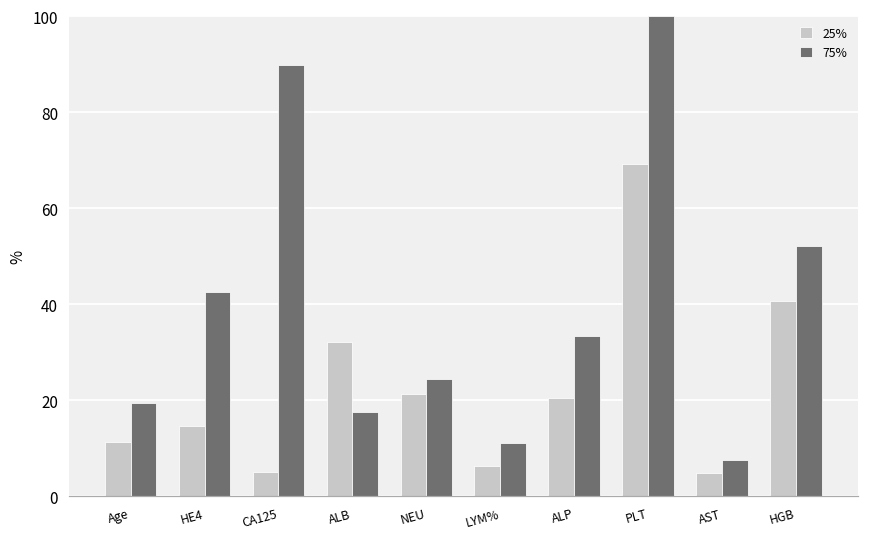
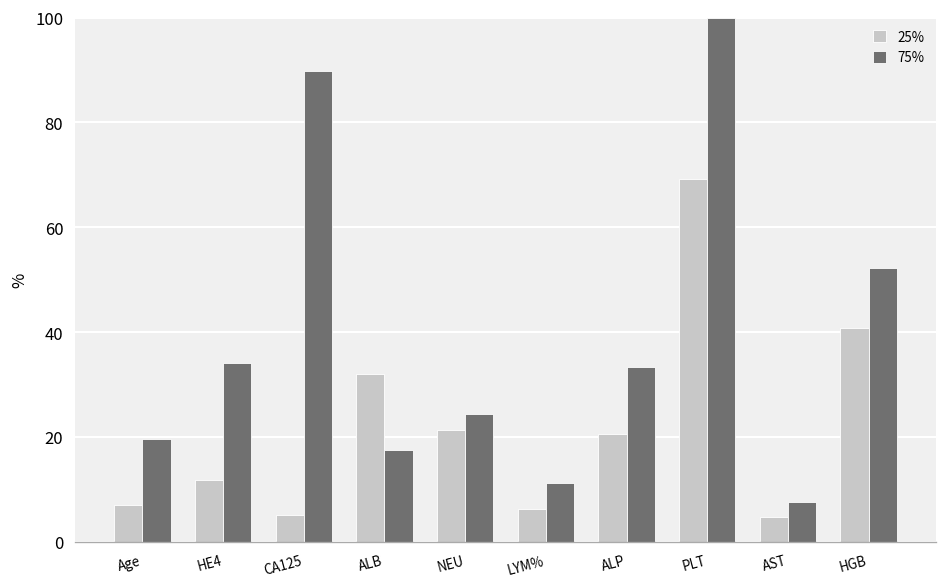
  {
    "25%": {
-     "Age": 11,
-     "HE4": 15,
+     "Age": 7,
+     "HE4": 12,
      "CA125": 5,
      "ALB": 32,
      "NEU": 21,
      "LYM%": 6,
      "ALP": 21,
      "PLT": 69,
      "AST": 5,
      "HGB": 41
    },
    "75%": {
      "Age": 20,
-     "HE4": 43,
+     "HE4": 34,
      "CA125": 90,
      "ALB": 18,
      "NEU": 24,
      "LYM%": 11,
      "ALP": 33,
      "PLT": 100,
      "AST": 8,
      "HGB": 52
    }
  }
